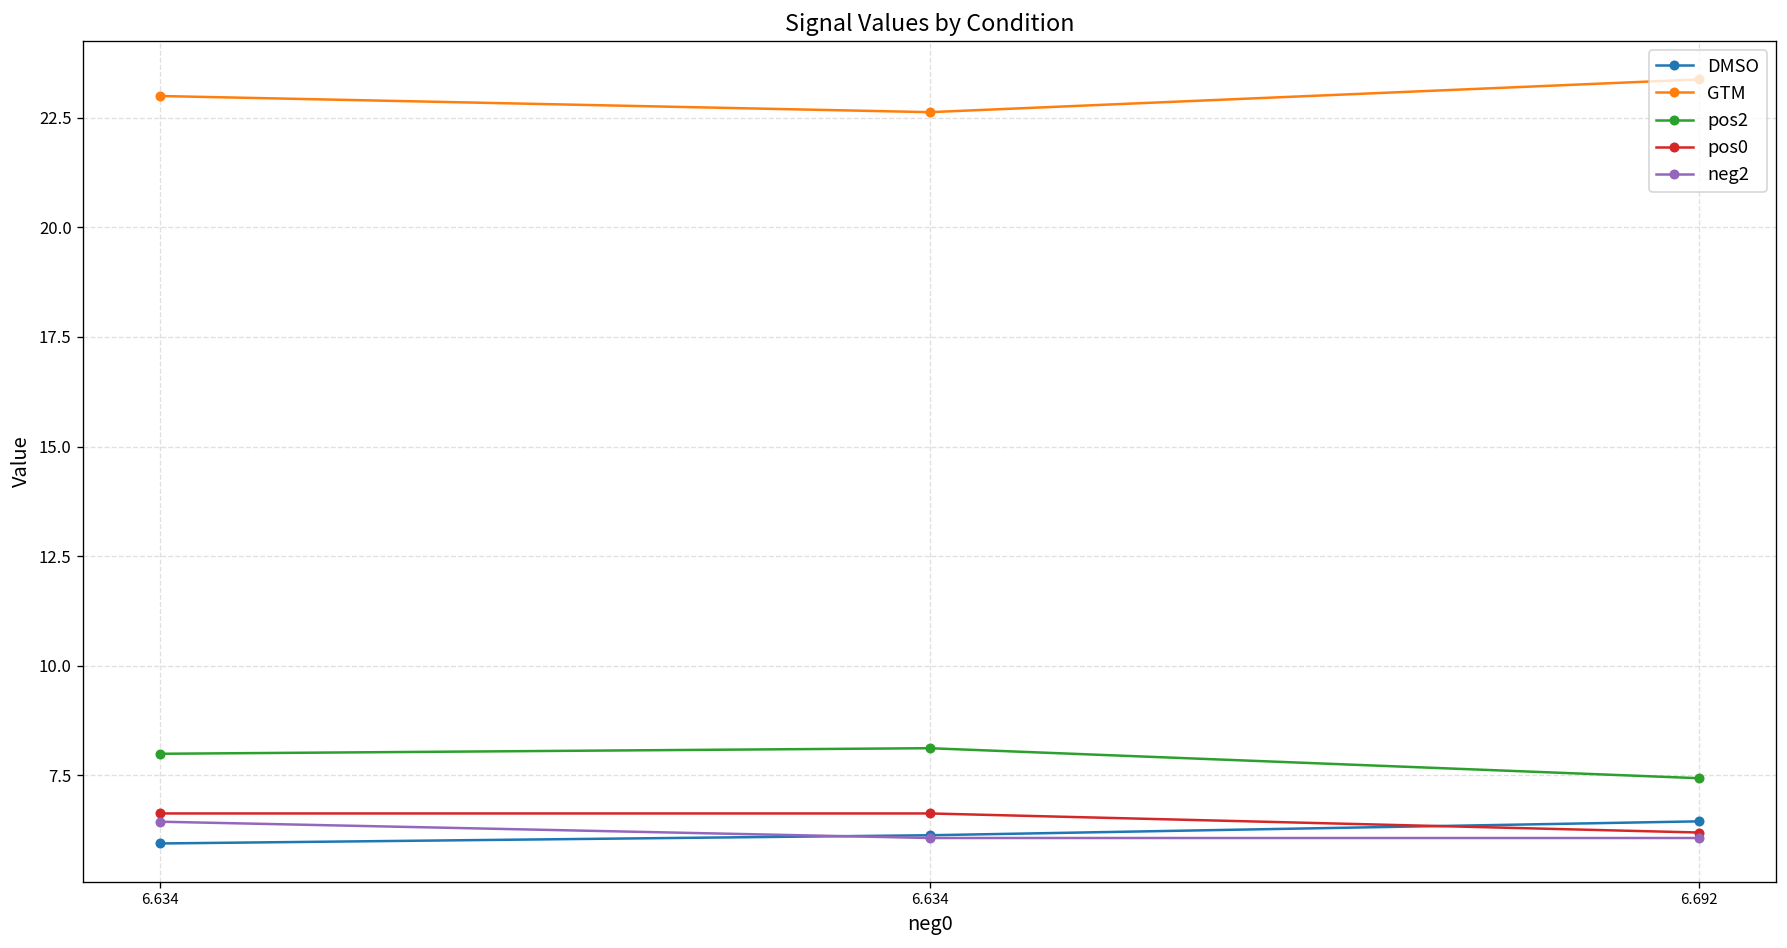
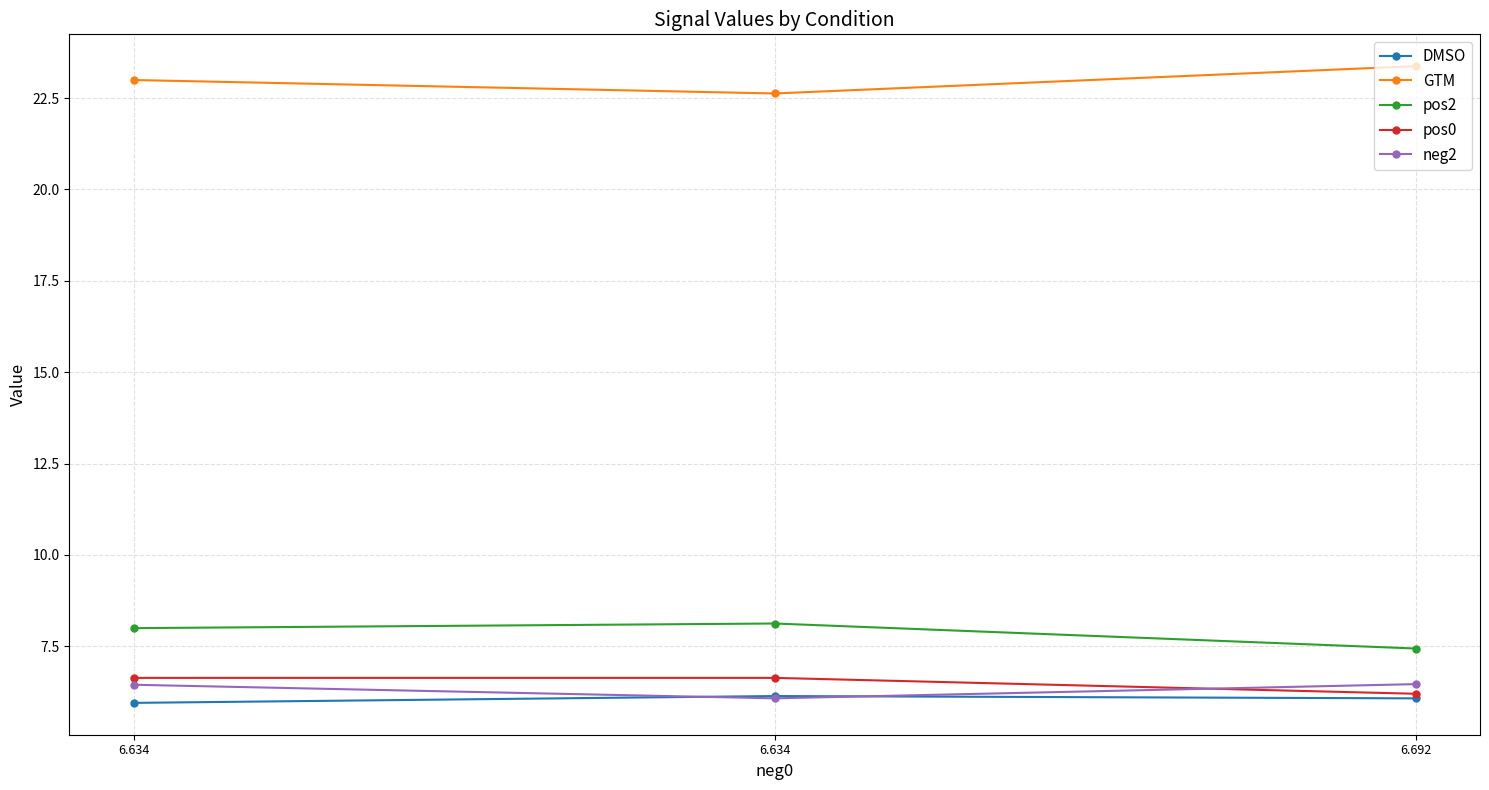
  {
    "DMSO": {
-     "6.692": 6.5
+     "6.692": 6.1
    },
    "pos2": {
      "6.692": 7.4
    },
    "pos0": {
      "6.692": 6.2
    },
    "neg2": {
-     "6.692": 6.1
+     "6.692": 6.5
    }
  }
